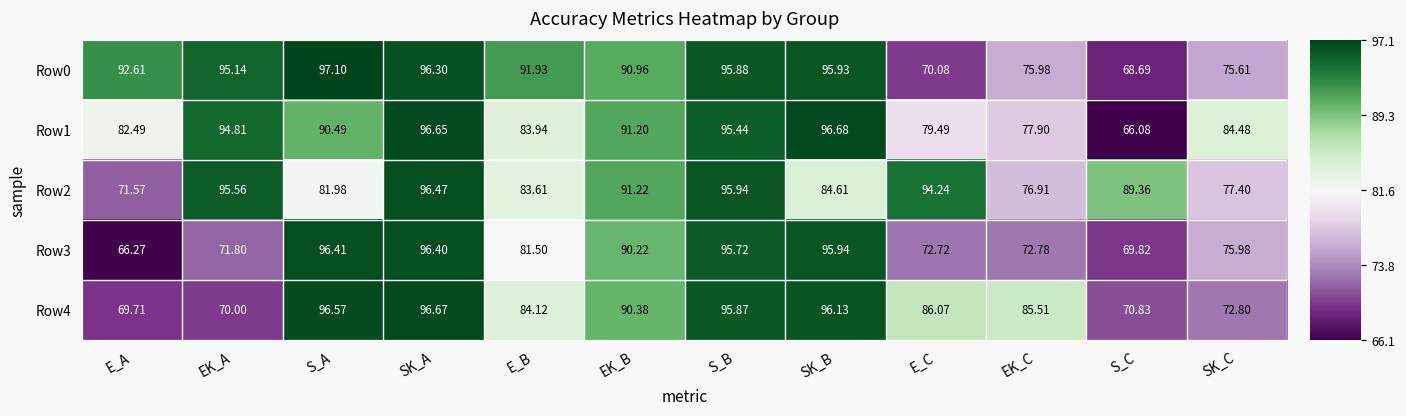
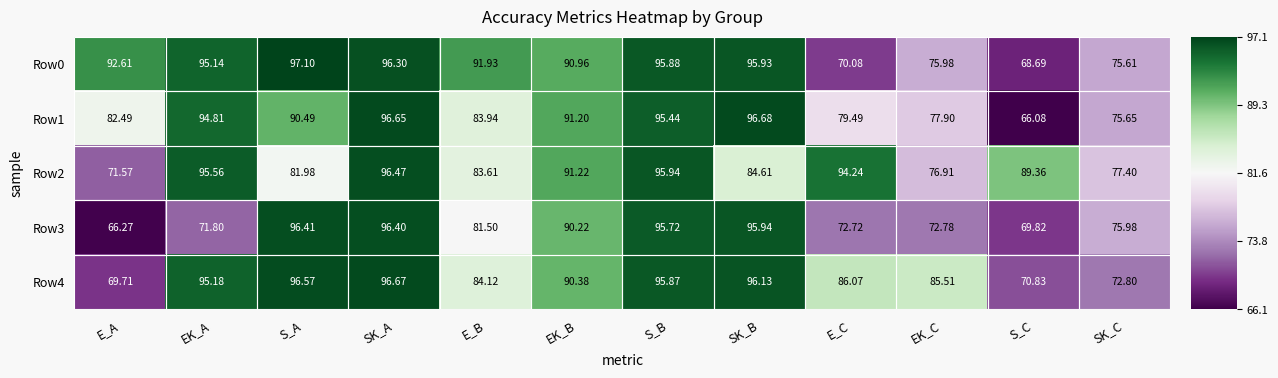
  {
    "Row0": {
      "E_A": 92.61,
      "EK_A": 95.14,
      "S_A": 97.10,
      "SK_A": 96.30,
      "E_B": 91.93,
      "EK_B": 90.96,
      "S_B": 95.88,
      "SK_B": 95.93,
      "E_C": 70.08,
      "EK_C": 75.98,
      "S_C": 68.69,
      "SK_C": 75.61
    },
    "Row1": {
      "E_A": 82.49,
      "EK_A": 94.81,
      "S_A": 90.49,
      "SK_A": 96.65,
      "E_B": 83.94,
      "EK_B": 91.20,
      "S_B": 95.44,
      "SK_B": 96.68,
      "E_C": 79.49,
      "EK_C": 77.90,
      "S_C": 66.08,
-     "SK_C": 84.48
+     "SK_C": 75.65
    },
    "Row2": {
      "E_A": 71.57,
      "EK_A": 95.56,
      "S_A": 81.98,
      "SK_A": 96.47,
      "E_B": 83.61,
      "EK_B": 91.22,
      "S_B": 95.94,
      "SK_B": 84.61,
      "E_C": 94.24,
      "EK_C": 76.91,
      "S_C": 89.36,
      "SK_C": 77.40
    },
    "Row3": {
      "E_A": 66.27,
      "EK_A": 71.80,
      "S_A": 96.41,
      "SK_A": 96.40,
      "E_B": 81.50,
      "EK_B": 90.22,
      "S_B": 95.72,
      "SK_B": 95.94,
      "E_C": 72.72,
      "EK_C": 72.78,
      "S_C": 69.82,
      "SK_C": 75.98
    },
    "Row4": {
      "E_A": 69.71,
-     "EK_A": 70.00,
+     "EK_A": 95.18,
      "S_A": 96.57,
      "SK_A": 96.67,
      "E_B": 84.12,
      "EK_B": 90.38,
      "S_B": 95.87,
      "SK_B": 96.13,
      "E_C": 86.07,
      "EK_C": 85.51,
      "S_C": 70.83,
      "SK_C": 72.80
    }
  }
